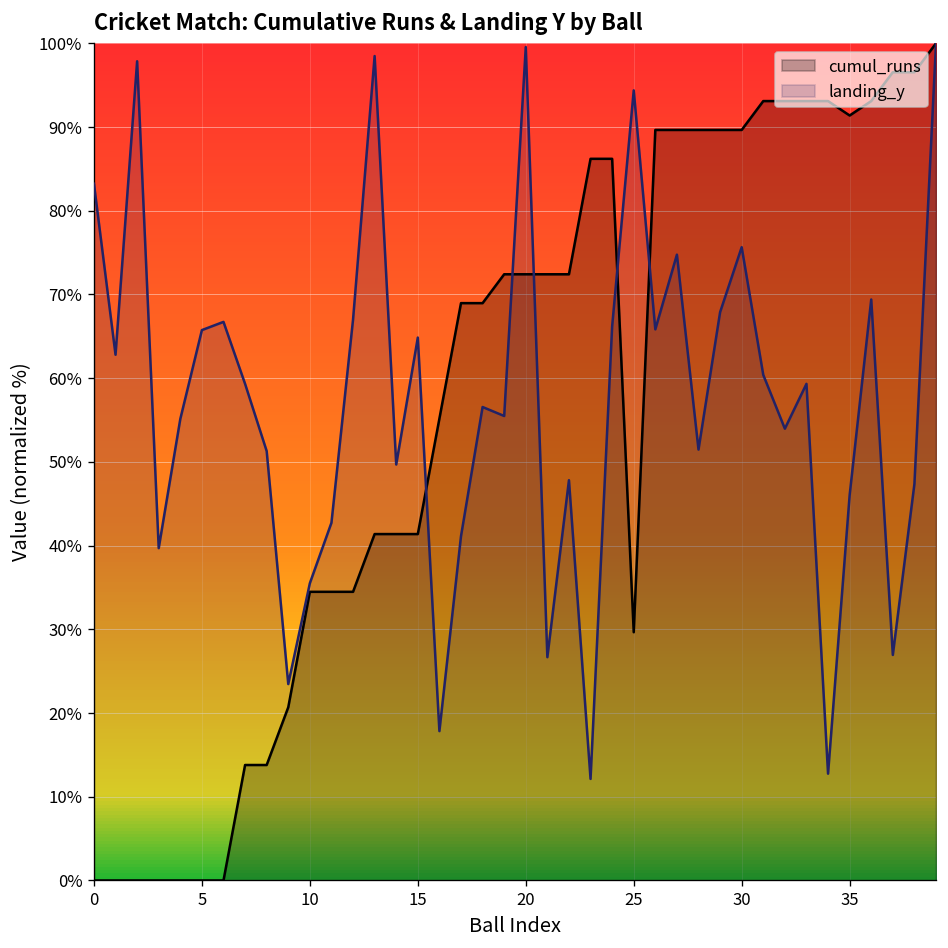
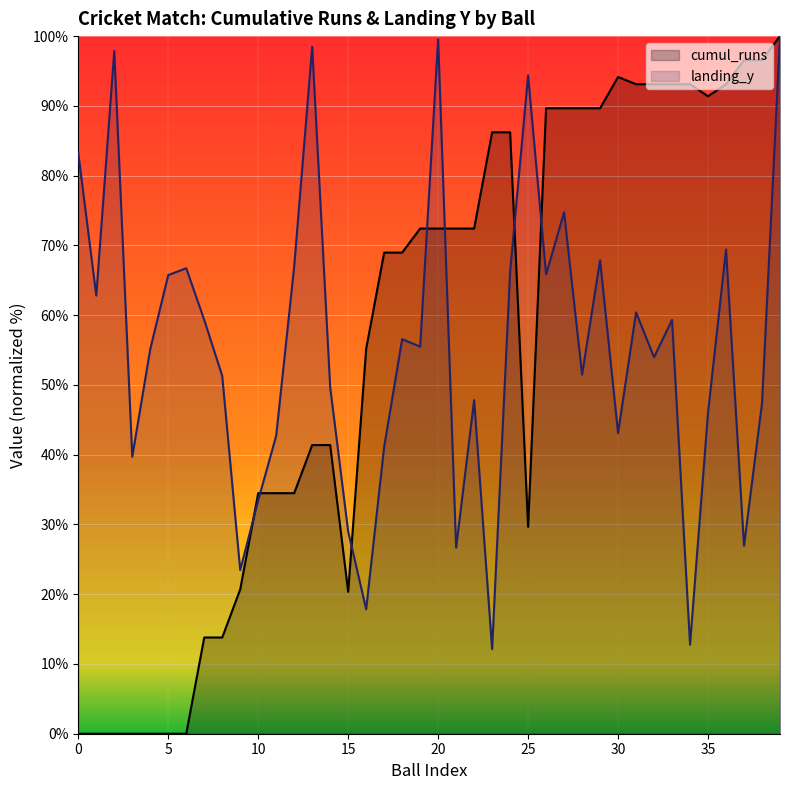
  {
    "cumul_runs": {
      "0": "0%",
      "5": "0%",
      "10": "34%",
-     "15": "41%",
+     "15": "20%",
      "20": "72%",
      "25": "30%",
-     "30": "90%",
+     "30": "94%",
      "35": "91%"
    },
    "landing_y": {
      "0": "83%",
      "5": "66%",
-     "10": "36%",
-     "15": "65%",
+     "10": "33%",
+     "15": "29%",
      "20": "100%",
      "25": "94%",
-     "30": "76%",
+     "30": "43%",
      "35": "46%"
    }
  }
